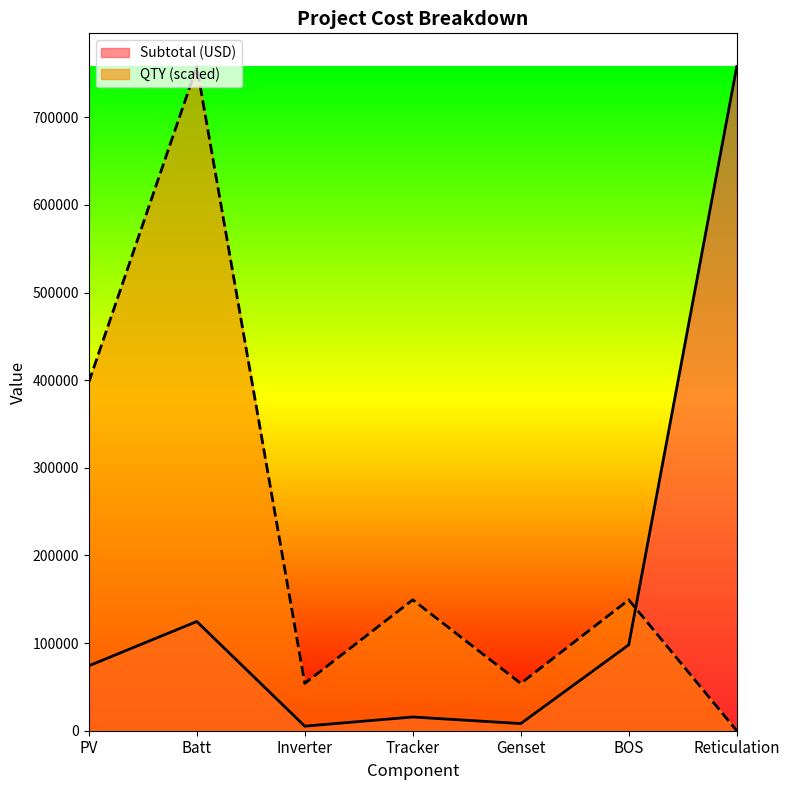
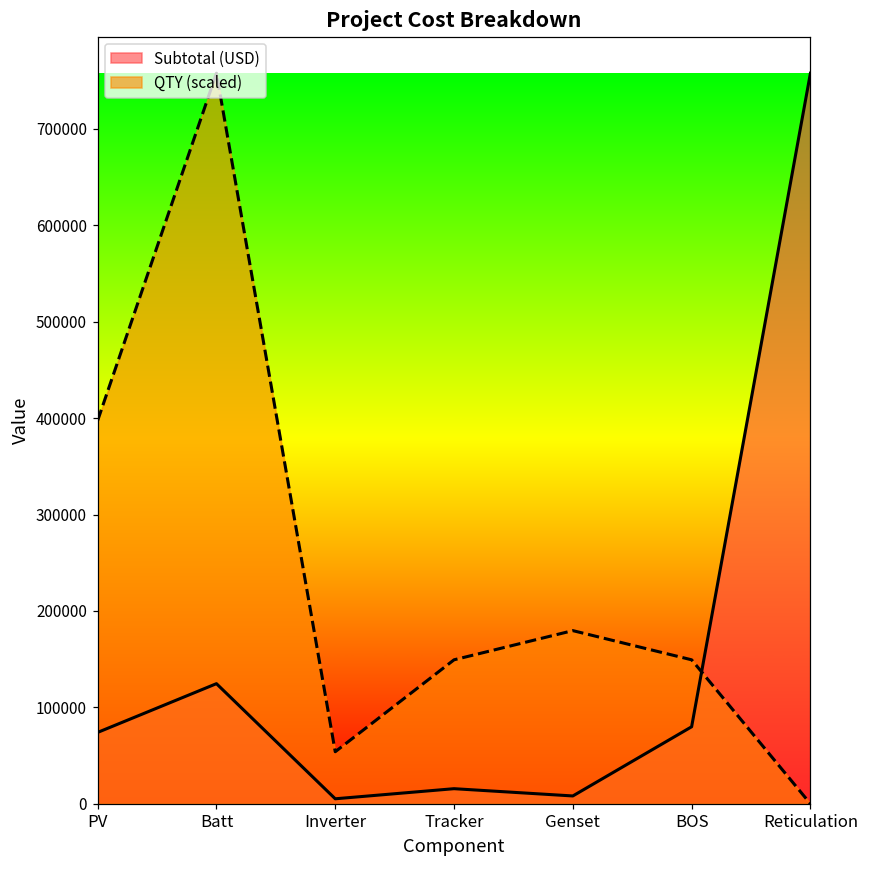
  {
    "Subtotal (USD)": {
      "PV": 70000,
      "Batt": 120000,
      "Inverter": 10000,
      "Tracker": 20000,
      "Genset": 10000,
-     "BOS": 100000,
+     "BOS": 80000,
      "Reticulation": 760000
    },
    "QTY (scaled)": {
      "PV": 400000,
      "Inverter": 50000,
      "Tracker": 150000,
-     "Genset": 50000,
+     "Genset": 180000,
      "BOS": 150000,
      "Reticulation": 0
    }
  }
